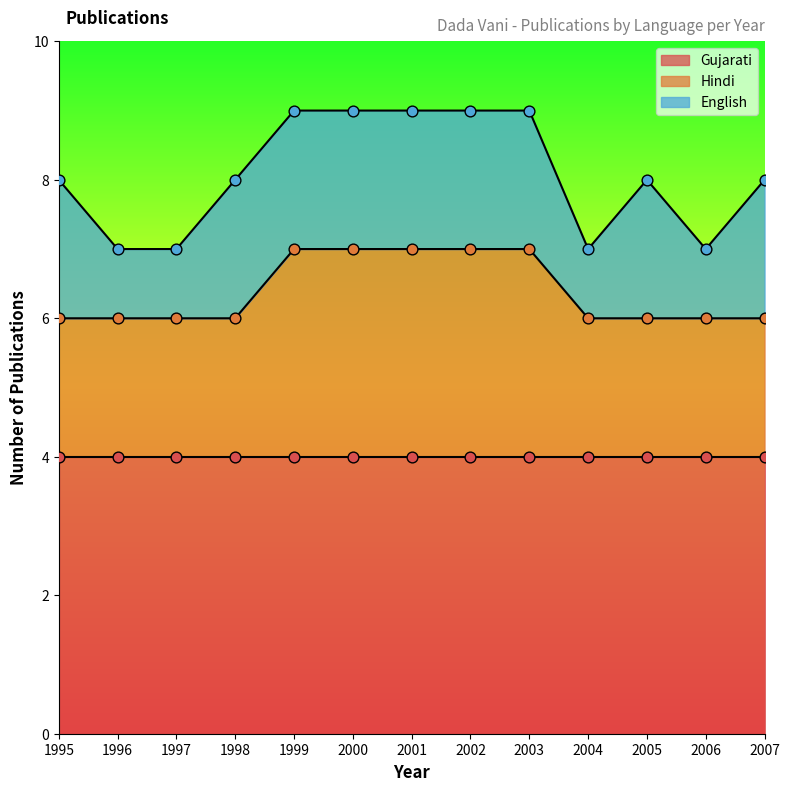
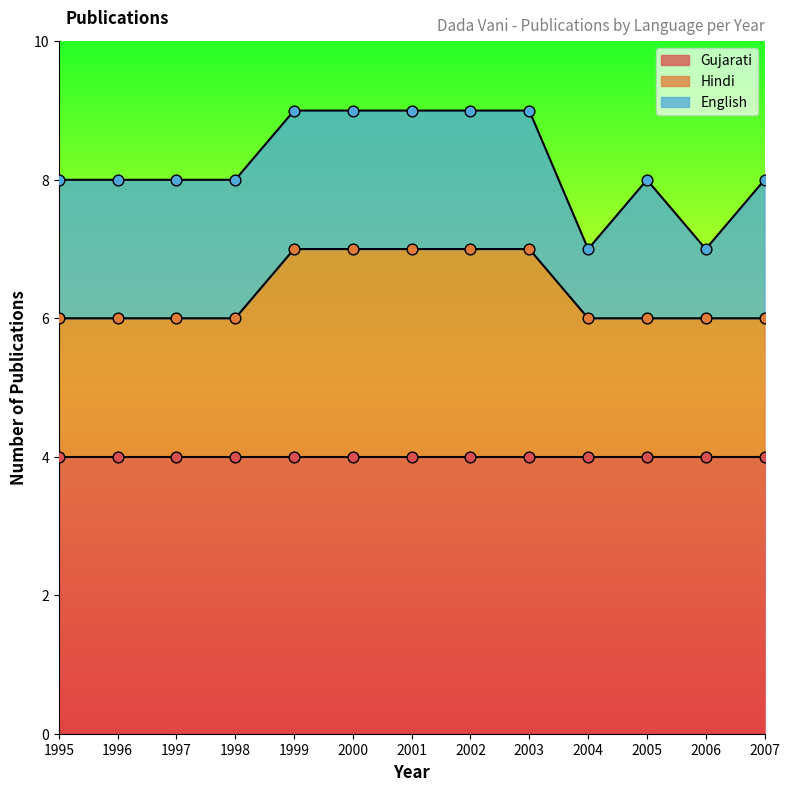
  {
    "English": {
      "1995": 2,
-     "1996": 1,
-     "1997": 1,
+     "1996": 2,
+     "1997": 2,
      "1998": 2,
      "1999": 2,
      "2000": 2,
      "2001": 2,
      "2002": 2,
      "2003": 2,
      "2004": 1,
      "2005": 2,
      "2006": 1,
      "2007": 2
    }
  }
